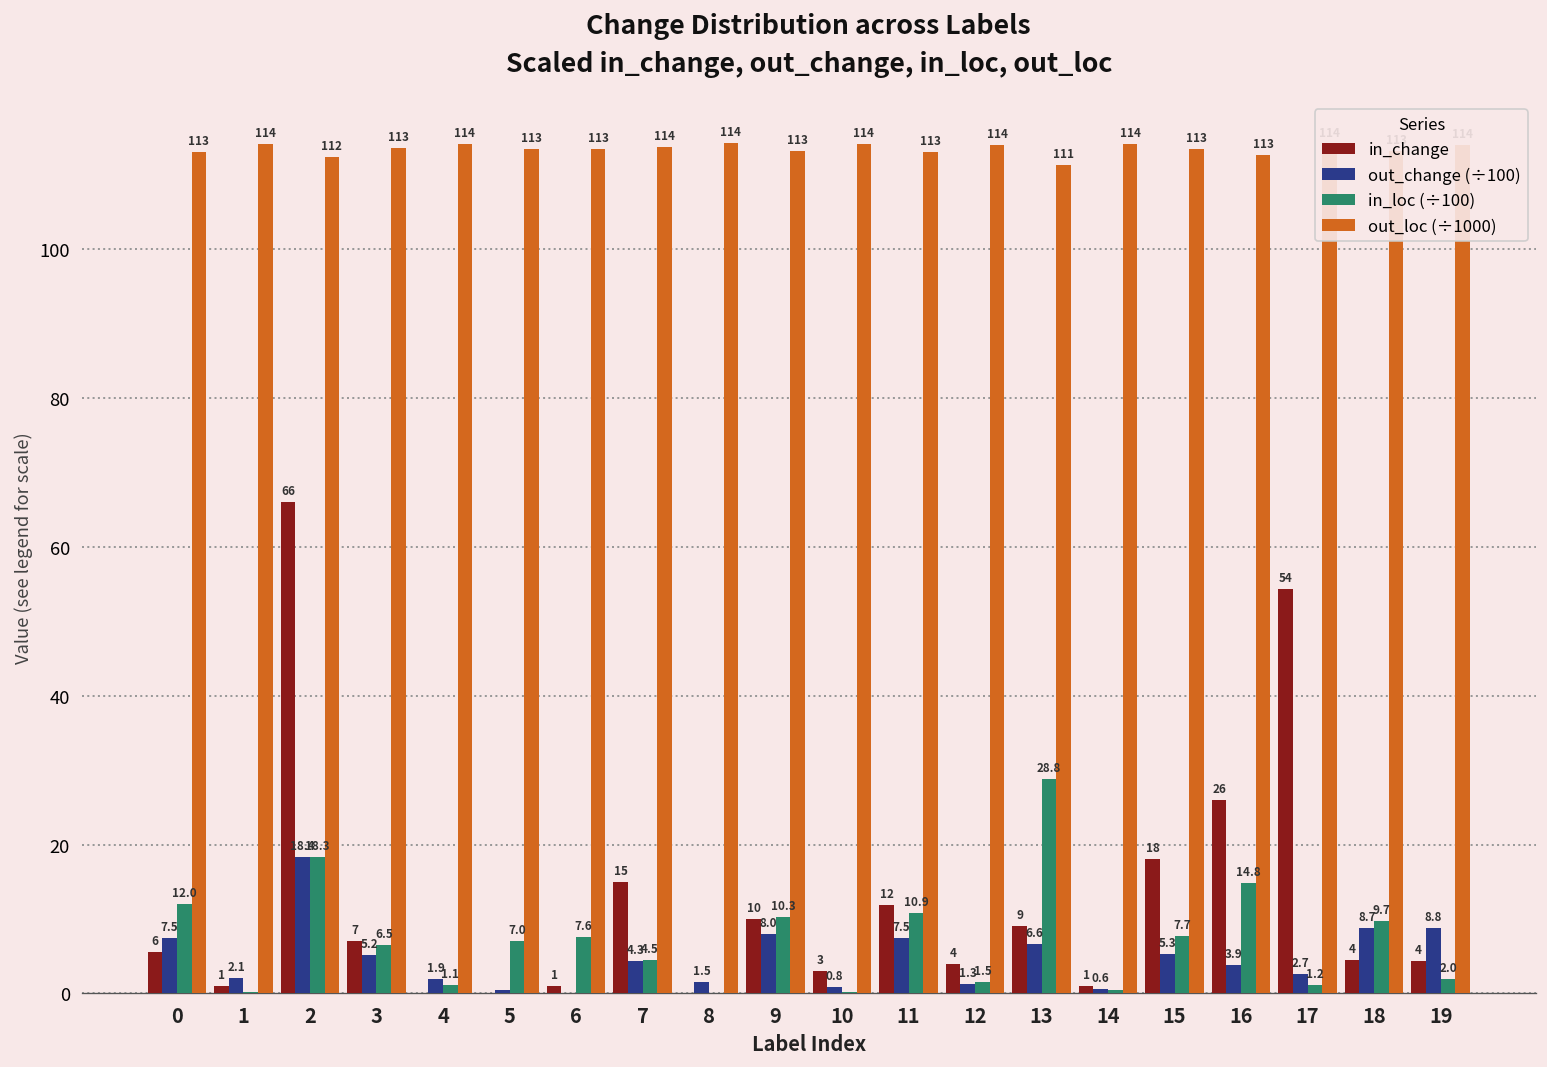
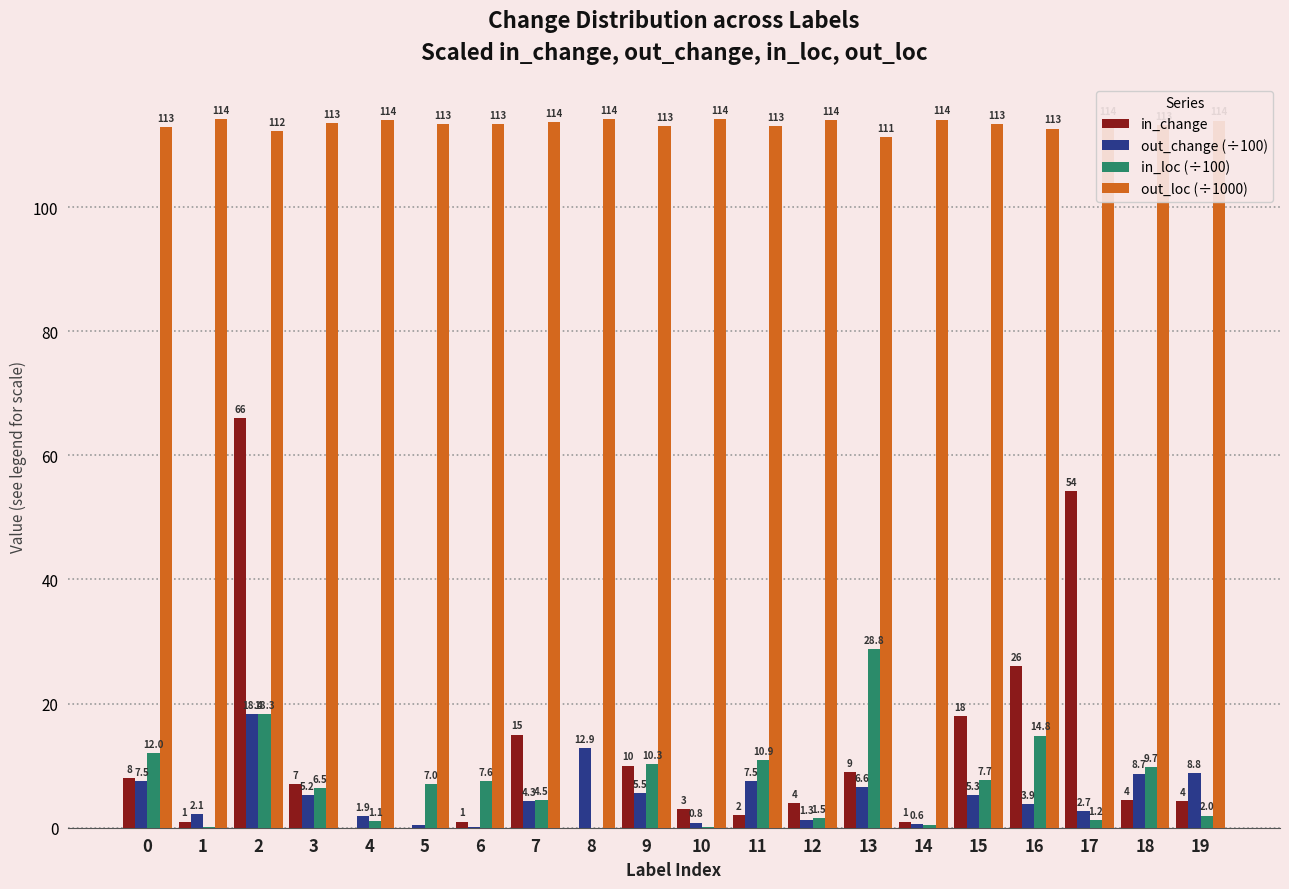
  {
    "in_change": {
-     "0": 6,
+     "0": 8,
      "1": 1,
      "2": 66,
      "3": 7,
      "6": 1,
      "7": 15,
      "9": 10,
      "10": 3,
-     "11": 12,
+     "11": 2,
      "12": 4,
      "13": 9,
      "14": 1,
      "15": 18,
      "16": 26,
      "17": 54,
      "18": 4,
      "19": 4
    },
    "out_change (÷100)": {
      "0": 7.5,
      "1": 2.1,
      "3": 5.2,
      "4": 1.9,
      "7": 4.3,
-     "8": 1.5,
-     "9": 8.0,
+     "8": 12.9,
+     "9": 5.5,
      "10": 0.8,
      "11": 7.5,
      "12": 1.3,
      "13": 6.6,
      "14": 0.6,
      "15": 5.3,
      "16": 3.9,
      "17": 2.7,
      "18": 8.7,
      "19": 8.8
    },
    "in_loc (÷100)": {
      "0": 12.0,
      "3": 6.5,
      "4": 1.1,
      "5": 7.0,
      "6": 7.6,
      "7": 4.5,
      "9": 10.3,
      "11": 10.9,
      "12": 1.5,
      "13": 28.8,
      "15": 7.7,
      "16": 14.8,
      "17": 1.2,
      "18": 9.7,
      "19": 2.0
    },
    "out_loc (÷1000)": {
      "0": 113,
      "1": 114,
      "2": 112,
      "3": 113,
      "4": 114,
      "5": 113,
      "6": 113,
      "7": 114,
      "8": 114,
      "9": 113,
      "10": 114,
      "11": 113,
      "12": 114,
      "13": 111,
      "14": 114,
      "15": 113,
      "16": 113
    }
  }
